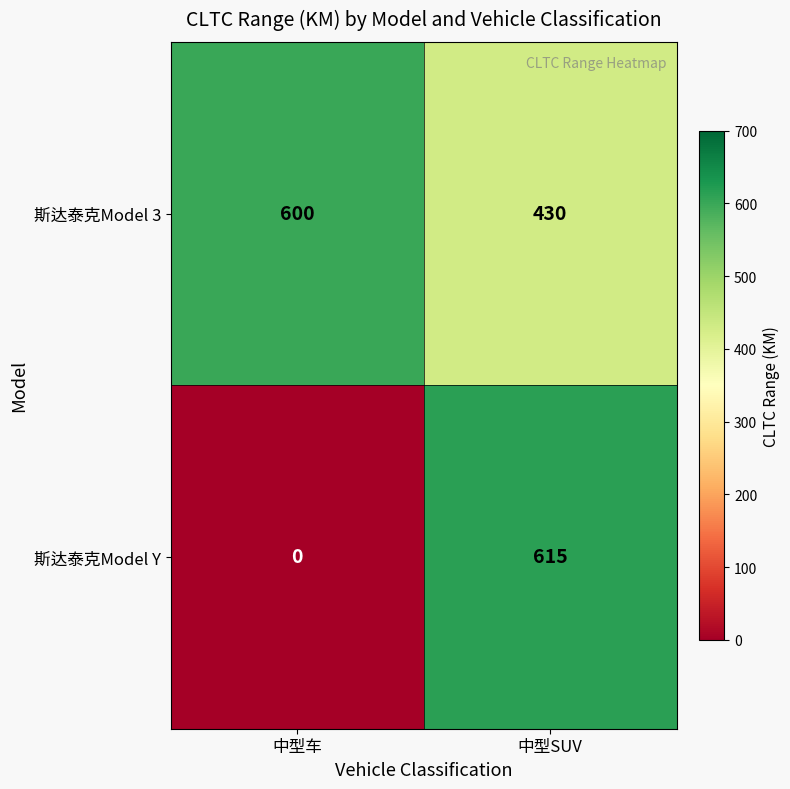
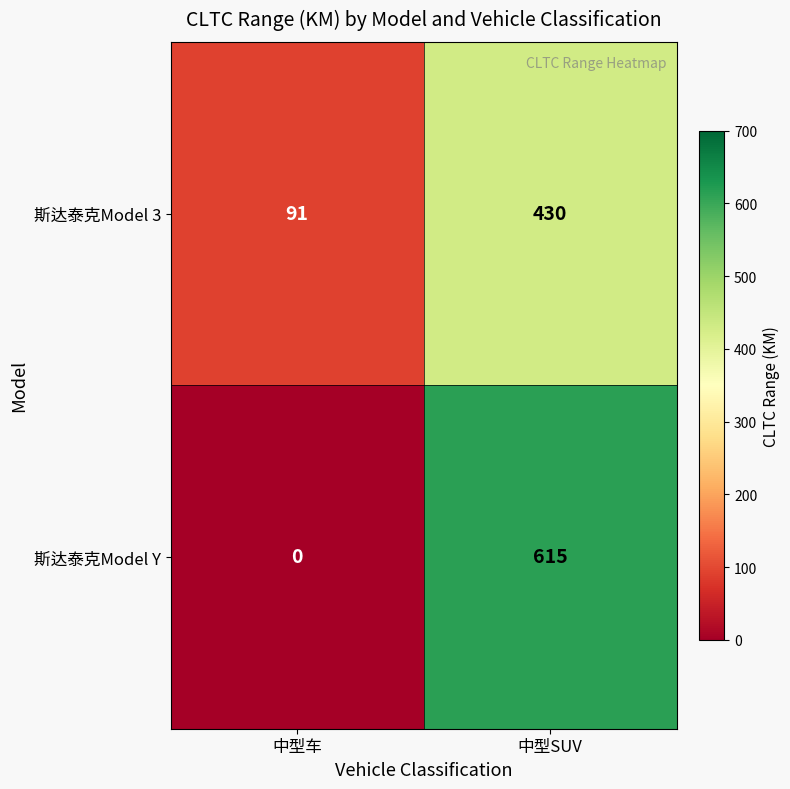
  {
    "斯达泰克Model 3": {
-     "中型车": 600
+     "中型车": 91
    },
    "斯达泰克Model Y": {
      "中型车": 0,
      "中型SUV": 615
    }
  }
